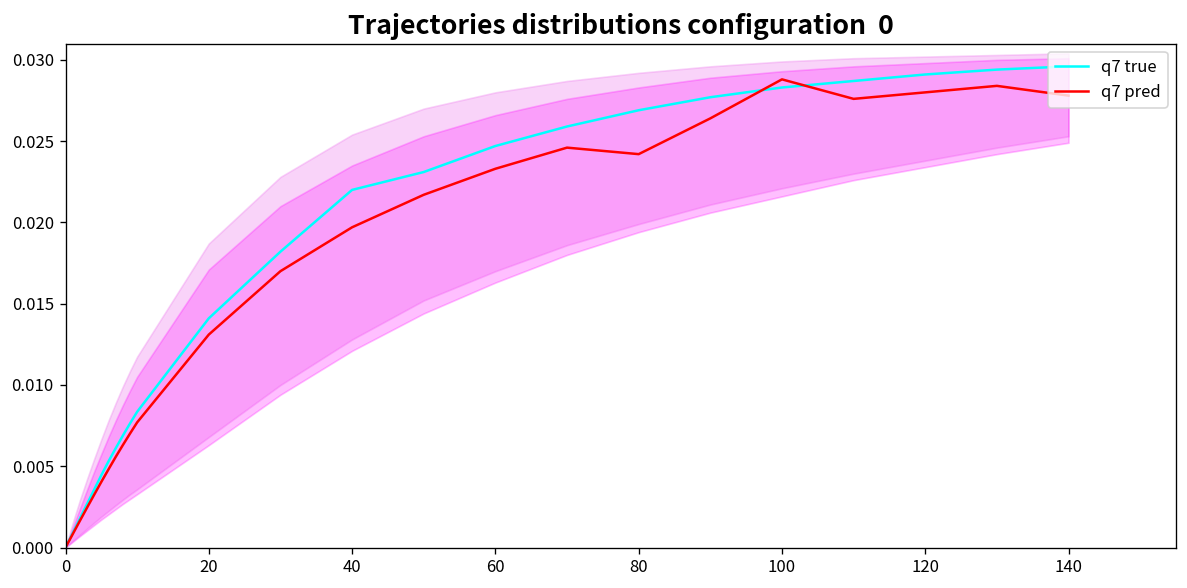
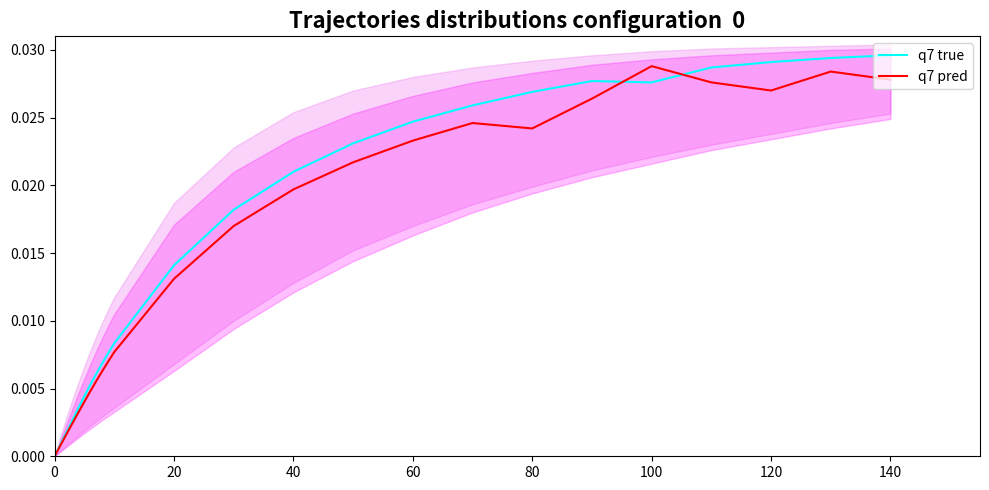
  {
    "q7 true": {
      "20": 0.0141,
-     "40": 0.022,
+     "40": 0.021,
      "60": 0.0247,
      "80": 0.0269,
-     "100": 0.0283,
+     "100": 0.0276,
      "120": 0.0291
    },
    "q7 pred": {
      "20": 0.013,
      "40": 0.0197,
      "60": 0.0233,
      "80": 0.0242,
      "100": 0.0288,
-     "120": 0.028
+     "120": 0.027
    }
  }
